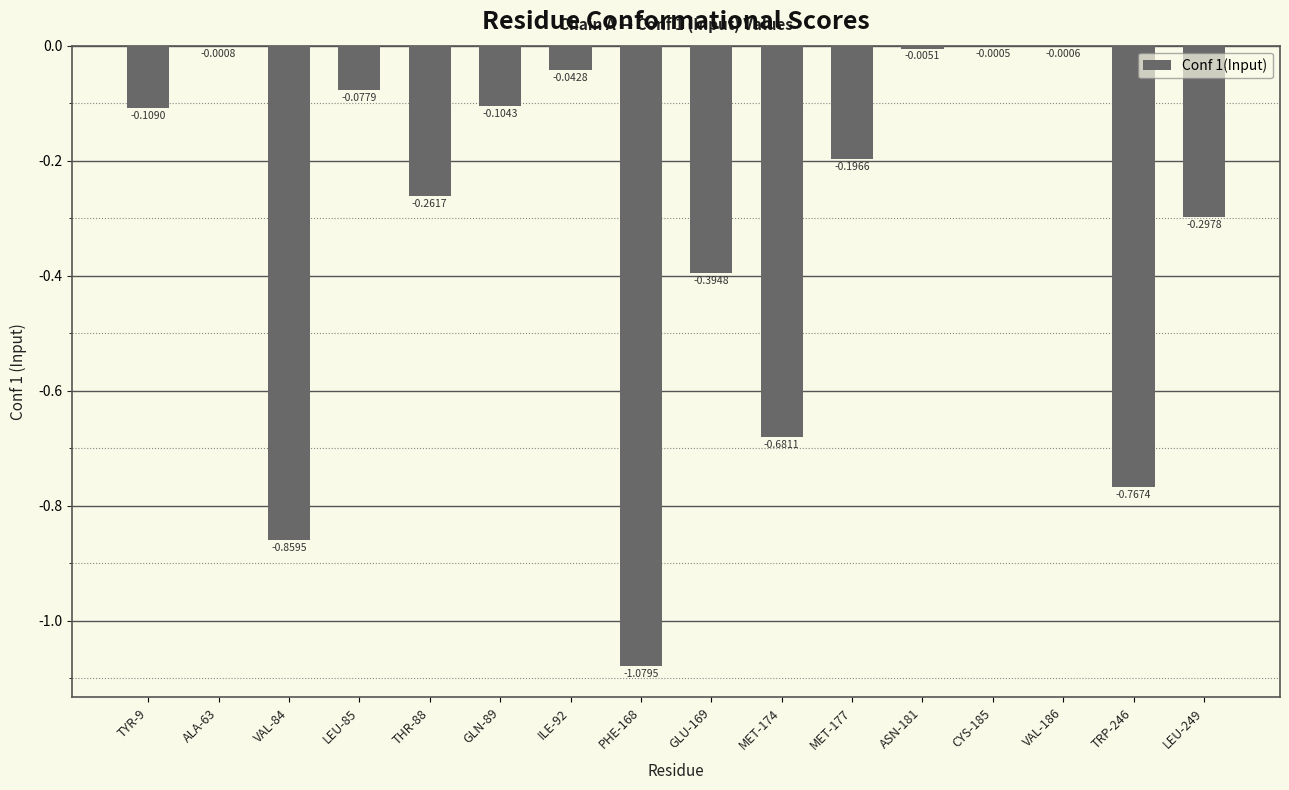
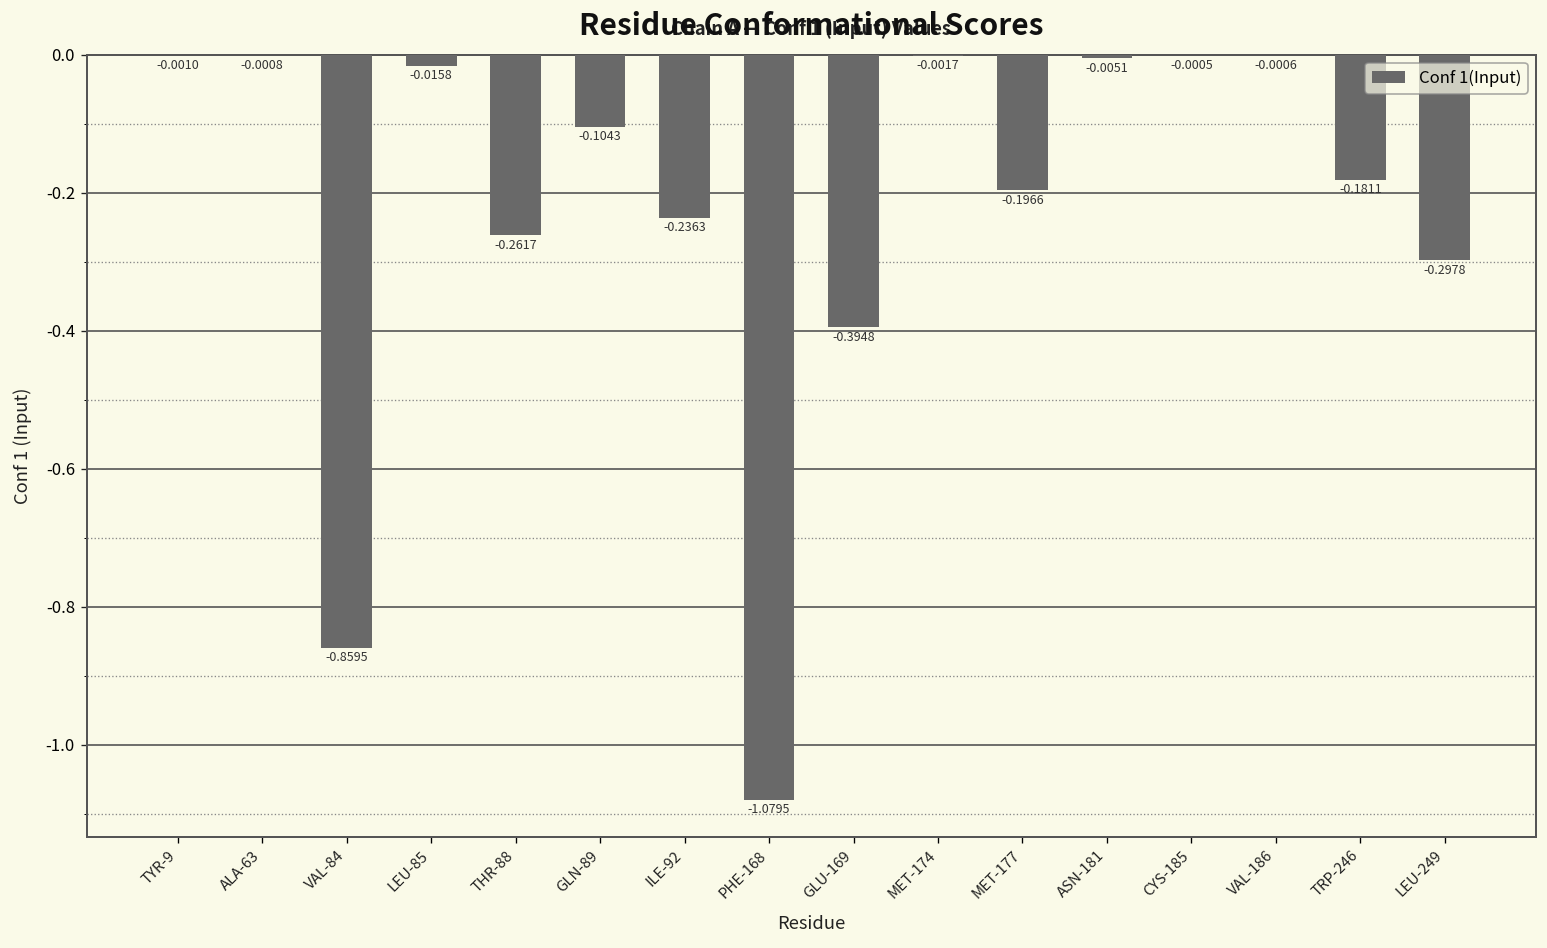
  {
-   "TYR-9": -0.1090,
+   "TYR-9": -0.0010,
    "ALA-63": -0.0008,
    "VAL-84": -0.8595,
-   "LEU-85": -0.0779,
+   "LEU-85": -0.0158,
    "THR-88": -0.2617,
    "GLN-89": -0.1043,
-   "ILE-92": -0.0428,
+   "ILE-92": -0.2363,
    "PHE-168": -1.0795,
    "GLU-169": -0.3948,
-   "MET-174": -0.6811,
+   "MET-174": -0.0017,
    "MET-177": -0.1966,
    "ASN-181": -0.0051,
    "CYS-185": -0.0005,
    "VAL-186": -0.0006,
-   "TRP-246": -0.7674,
+   "TRP-246": -0.1811,
    "LEU-249": -0.2978
  }
